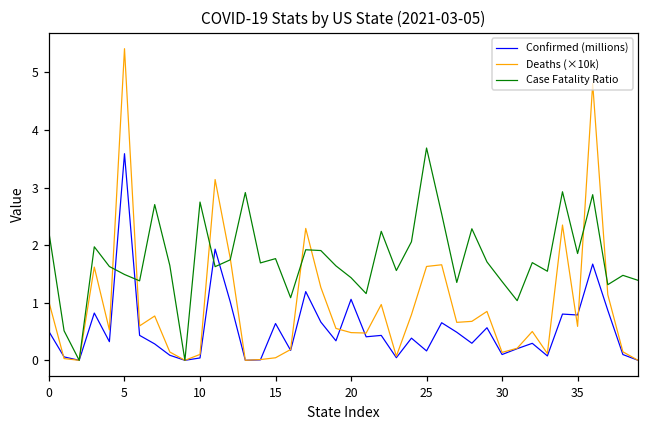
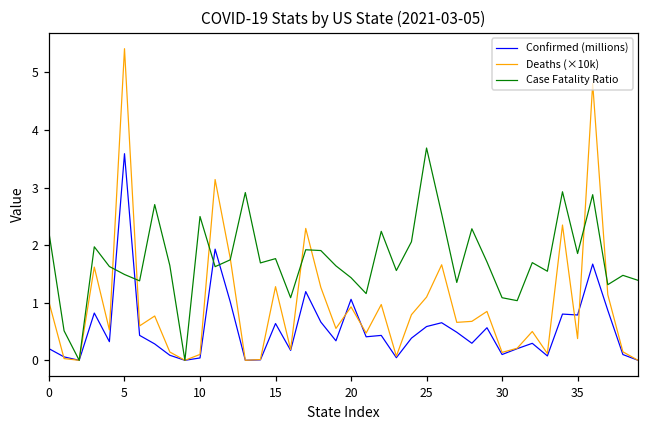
  {
    "Confirmed (millions)": {
-     "0": 0.5,
+     "0": 0.2,
      "5": 3.6,
      "10": 0.0,
      "15": 0.6,
      "20": 1.1,
-     "25": 0.2,
+     "25": 0.6,
      "35": 0.8
    },
    "Deaths (×10k)": {
      "0": 1.0,
      "5": 5.4,
      "10": 0.1,
-     "15": 0.0,
-     "20": 0.5,
-     "25": 1.6,
-     "35": 0.6
+     "15": 1.3,
+     "20": 0.9,
+     "25": 1.1,
+     "35": 0.4
    },
    "Case Fatality Ratio": {
      "0": 2.2,
      "5": 1.5,
-     "10": 2.7,
+     "10": 2.5,
      "15": 1.8,
      "20": 1.4,
      "25": 3.7,
-     "30": 1.4,
+     "30": 1.1,
      "35": 1.9
    }
  }
